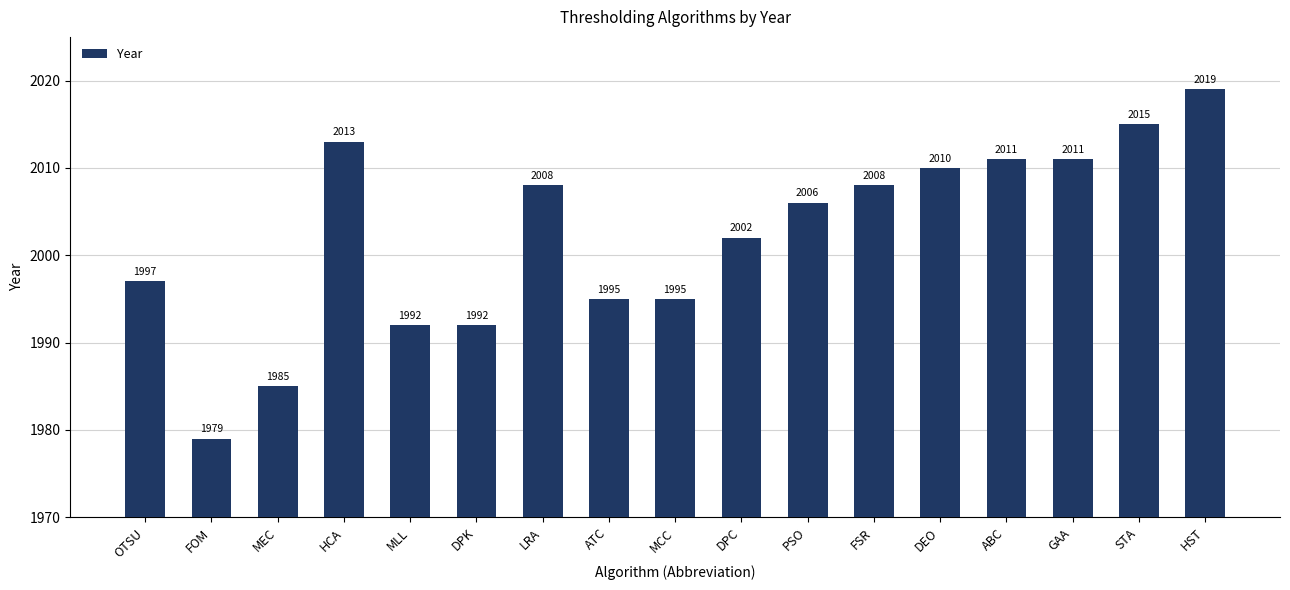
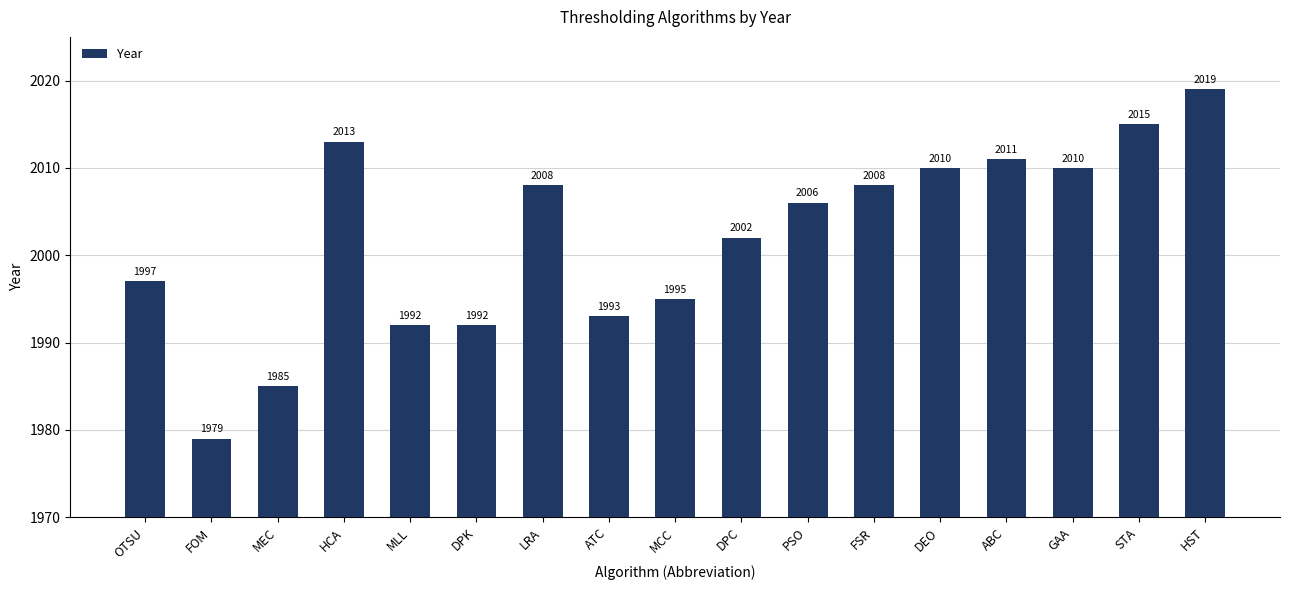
  {
    "OTSU": 1997,
    "FOM": 1979,
    "MEC": 1985,
    "HCA": 2013,
    "MLL": 1992,
    "DPK": 1992,
    "LRA": 2008,
-   "ATC": 1995,
+   "ATC": 1993,
    "MCC": 1995,
    "DPC": 2002,
    "PSO": 2006,
    "FSR": 2008,
    "DEO": 2010,
    "ABC": 2011,
-   "GAA": 2011,
+   "GAA": 2010,
    "STA": 2015,
    "HST": 2019
  }
